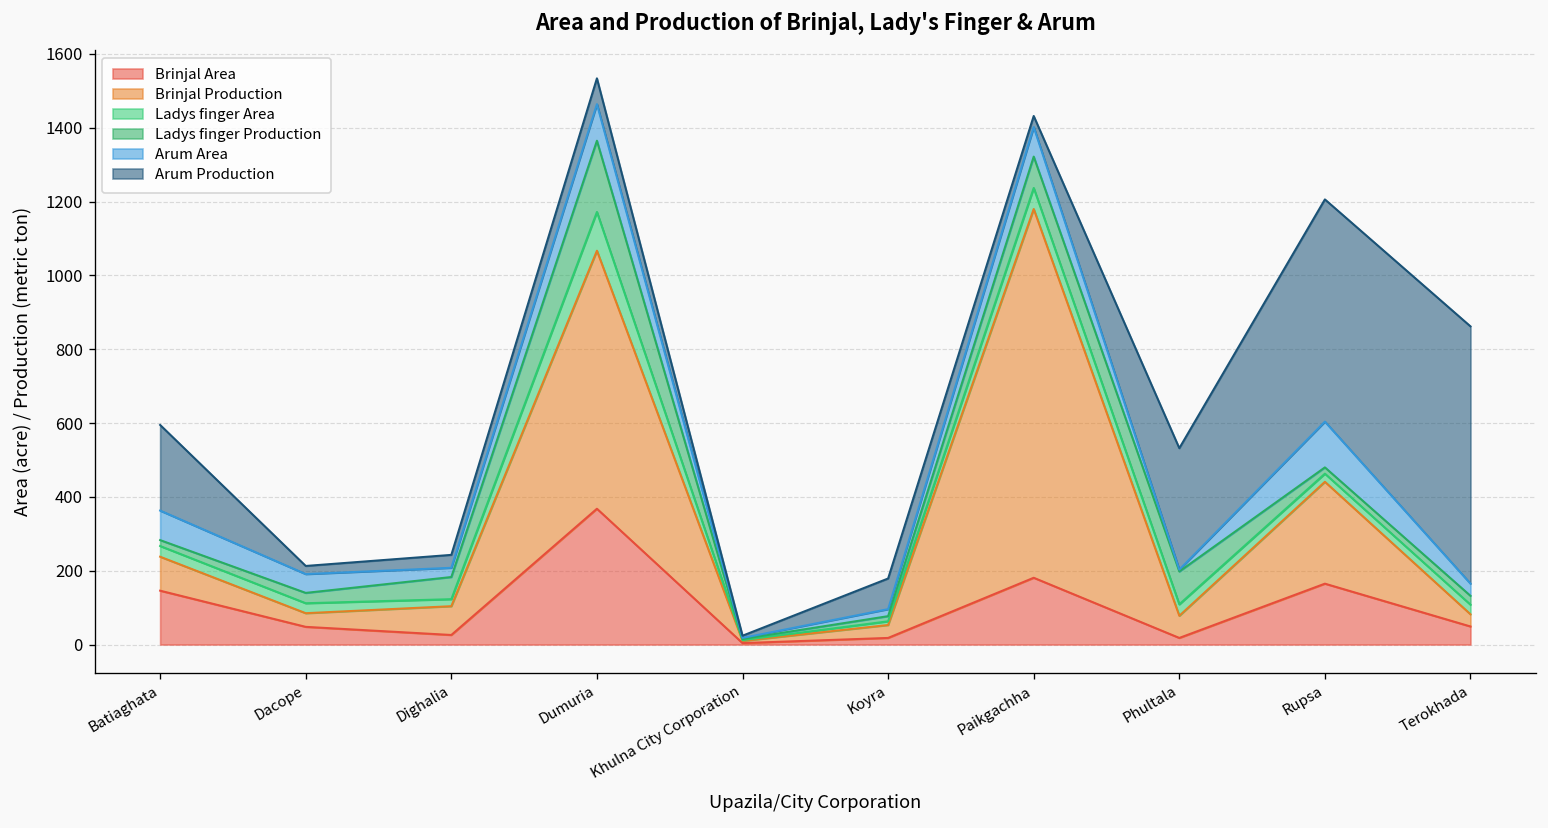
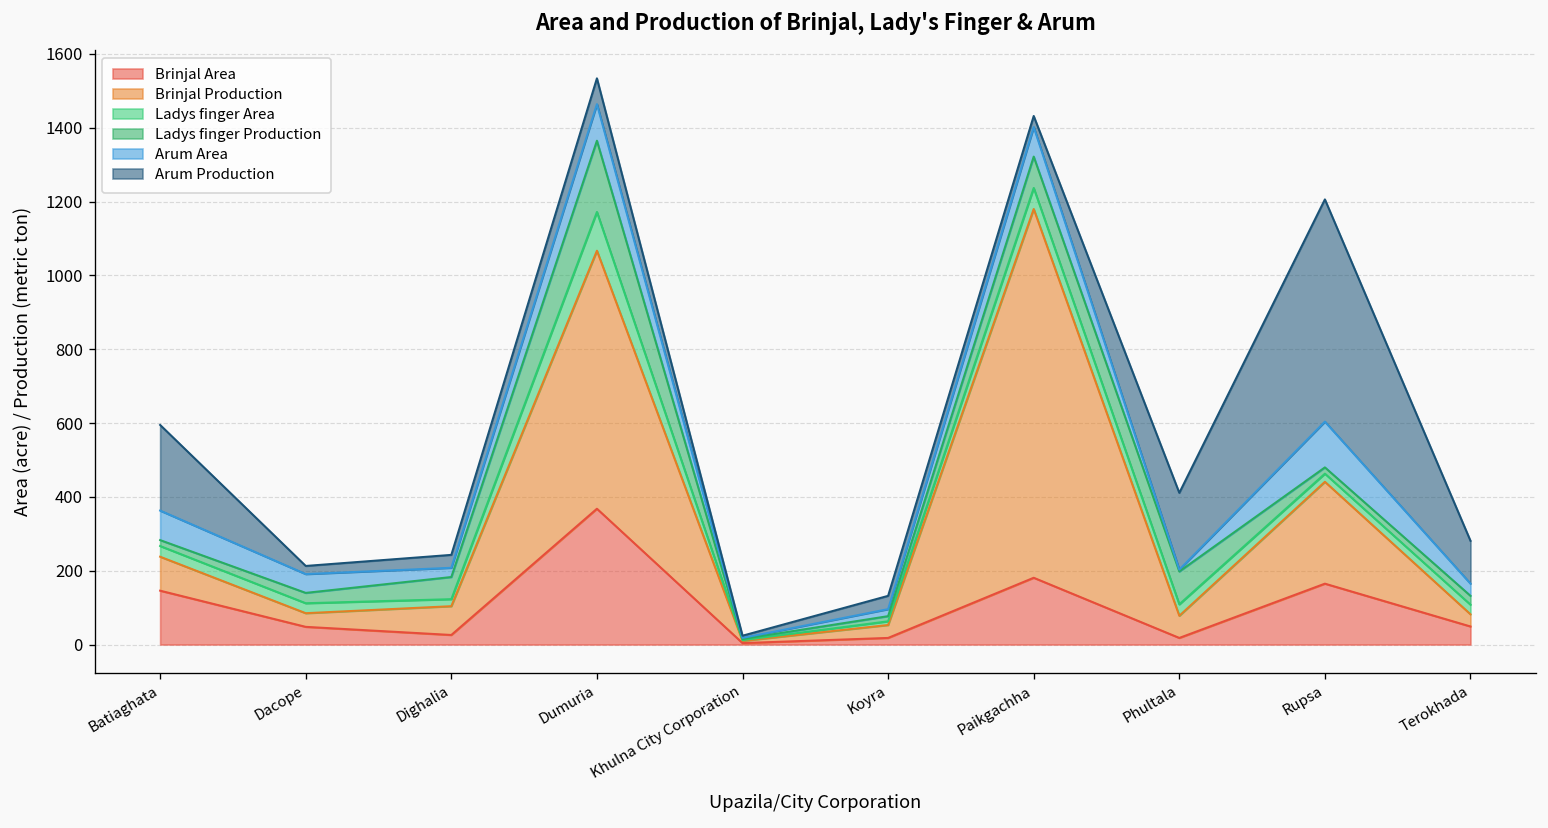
  {
    "Arum Area": {
      "Batiaghata": 80,
      "Dacope": 50,
      "Dighalia": 30,
      "Dumuria": 100,
      "Koyra": 20,
      "Paikgachha": 80,
      "Rupsa": 120,
      "Terokhada": 30
    },
    "Arum Production": {
      "Batiaghata": 230,
      "Dacope": 20,
      "Dighalia": 40,
      "Dumuria": 70,
-     "Koyra": 80,
+     "Koyra": 40,
      "Paikgachha": 30,
-     "Phultala": 330,
+     "Phultala": 210,
      "Rupsa": 600,
-     "Terokhada": 700
+     "Terokhada": 120
    }
  }
